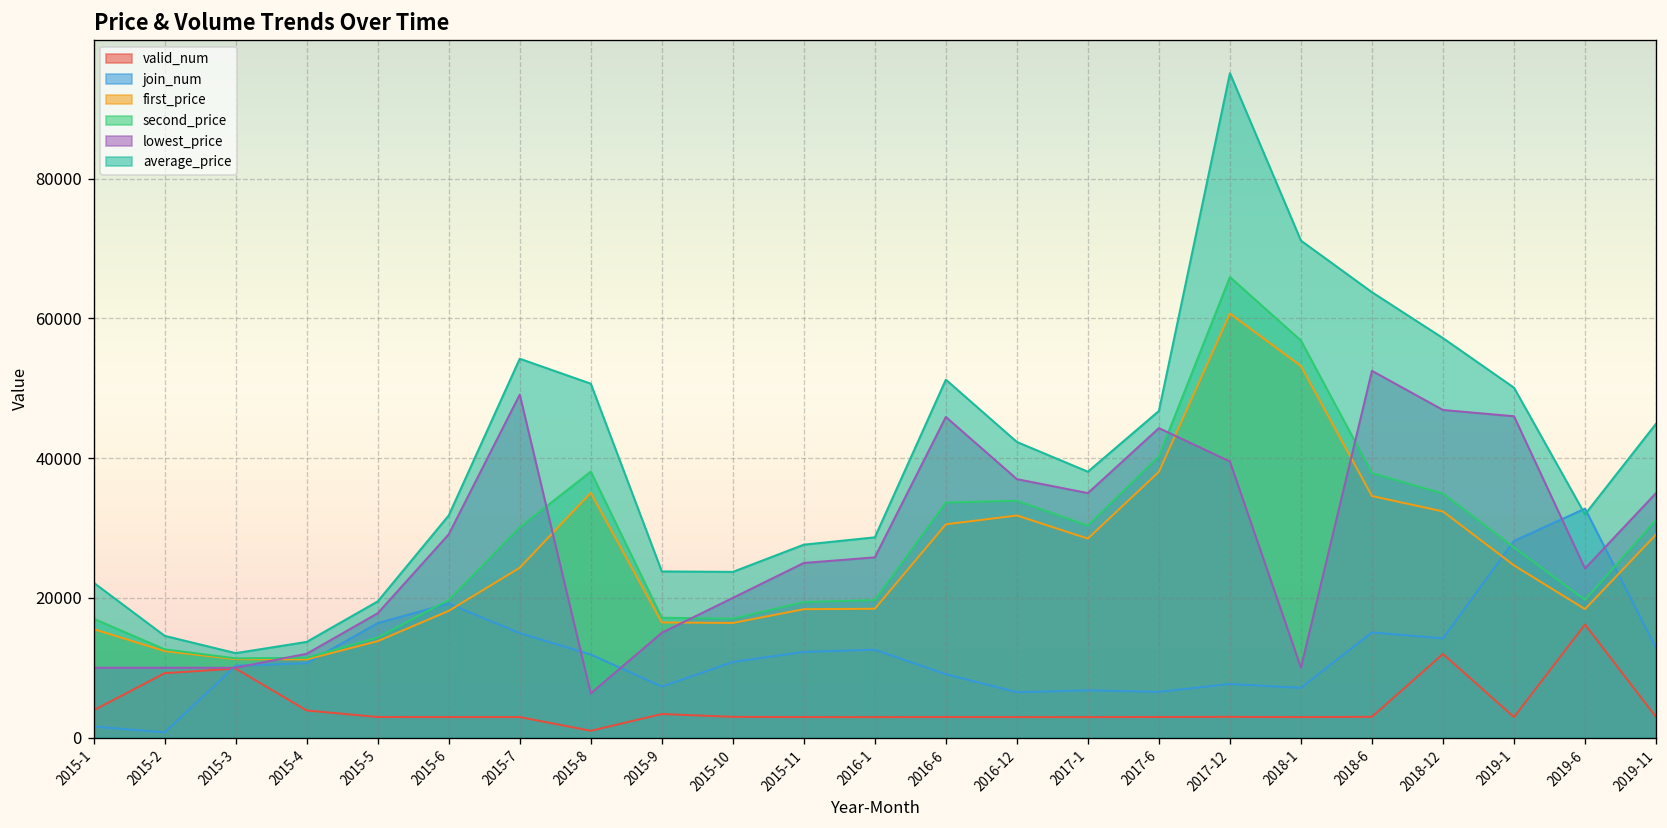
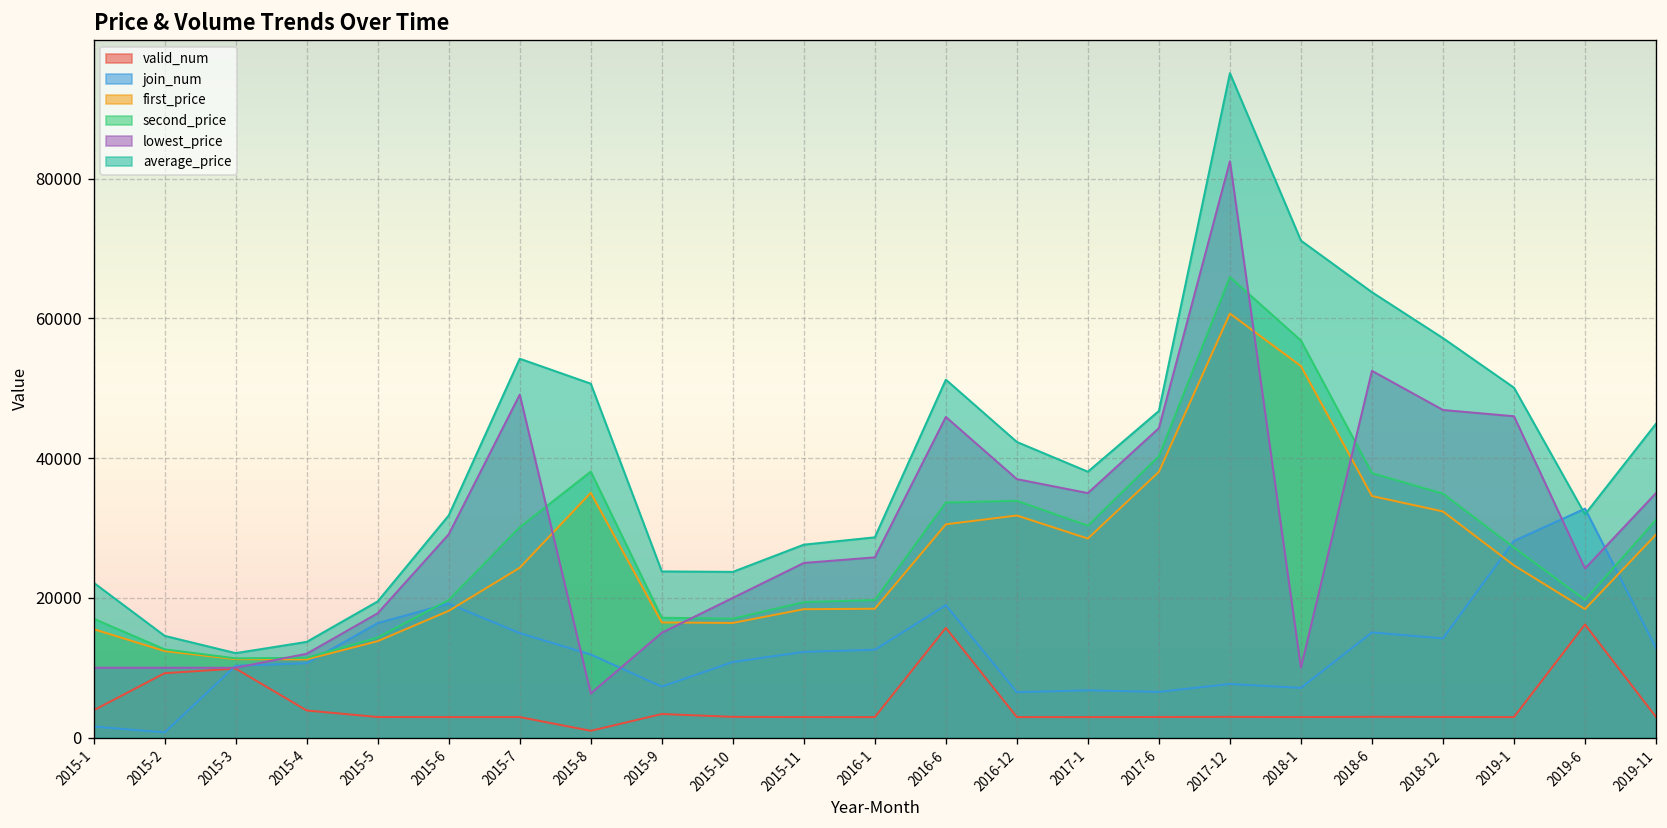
  {
    "valid_num": {
      "2015-1": 4000,
      "2015-2": 9000,
      "2015-4": 4000,
      "2015-5": 3000,
      "2015-6": 3000,
      "2015-7": 3000,
      "2015-8": 1000,
      "2015-9": 3000,
      "2015-10": 3000,
      "2015-11": 3000,
      "2016-1": 3000,
-     "2016-6": 3000,
+     "2016-6": 16000,
      "2016-12": 3000,
      "2017-1": 3000,
      "2017-6": 3000,
      "2017-12": 3000,
      "2018-1": 3000,
      "2018-6": 3000,
-     "2018-12": 12000,
+     "2018-12": 3000,
      "2019-1": 3000,
      "2019-6": 16000,
      "2019-11": 3000
    },
    "join_num": {
      "2015-1": 2000,
      "2015-2": 1000,
      "2015-4": 11000,
      "2015-5": 16000,
      "2015-6": 19000,
      "2015-7": 15000,
      "2015-8": 12000,
      "2015-9": 7000,
      "2015-10": 11000,
      "2015-11": 12000,
      "2016-1": 13000,
-     "2016-6": 9000,
+     "2016-6": 19000,
      "2016-12": 6000,
      "2017-1": 7000,
      "2017-6": 7000,
      "2017-12": 8000,
      "2018-1": 7000,
      "2018-6": 15000,
      "2018-12": 14000,
      "2019-1": 28000,
      "2019-6": 33000,
      "2019-11": 13000
    },
    "first_price": {
      "2015-1": 16000,
      "2015-5": 14000,
      "2015-6": 18000,
      "2015-7": 24000,
      "2015-8": 35000,
      "2015-9": 16000,
      "2015-10": 16000,
      "2015-11": 18000,
      "2016-1": 18000,
      "2016-6": 31000,
      "2016-12": 32000,
      "2017-1": 28000,
      "2017-6": 38000,
      "2017-12": 61000,
      "2018-1": 53000,
      "2018-6": 35000,
      "2018-12": 32000,
      "2019-1": 25000,
      "2019-6": 18000,
      "2019-11": 29000
    },
    "lowest_price": {
      "2015-1": 10000,
      "2015-2": 10000,
      "2015-4": 12000,
      "2015-5": 18000,
      "2015-6": 29000,
      "2015-7": 49000,
      "2015-8": 6000,
      "2015-9": 15000,
      "2015-10": 20000,
      "2015-11": 25000,
      "2016-1": 26000,
      "2016-6": 46000,
      "2016-12": 37000,
      "2017-1": 35000,
      "2017-6": 44000,
-     "2017-12": 40000,
+     "2017-12": 83000,
      "2018-1": 10000,
      "2018-6": 53000,
      "2018-12": 47000,
      "2019-1": 46000,
      "2019-6": 24000,
      "2019-11": 35000
    }
  }
